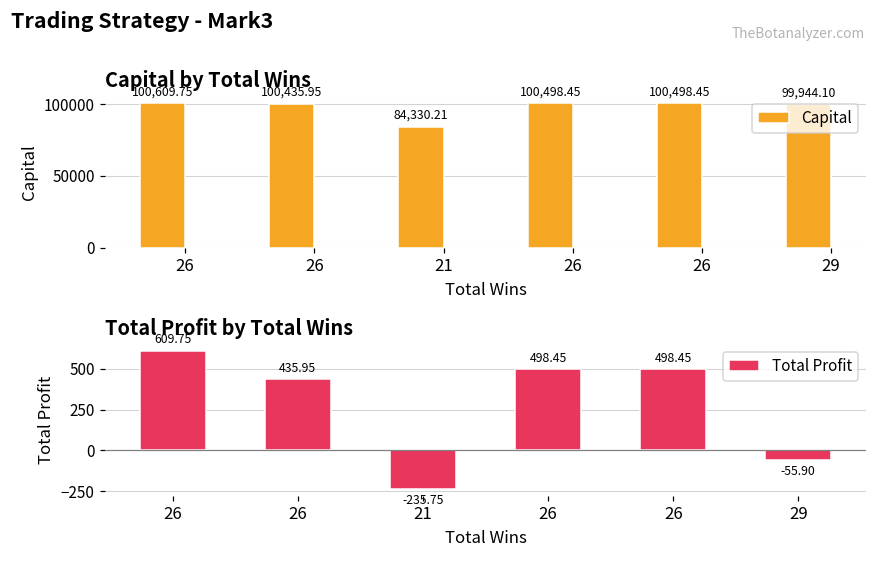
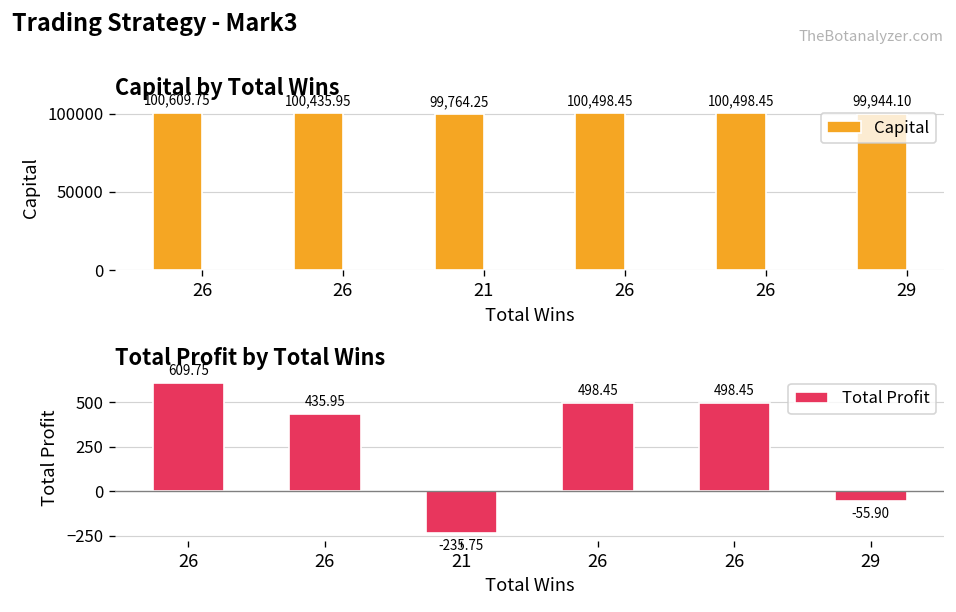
  {
    "Capital by Total Wins": {
-     "21": "84,330.21"
+     "21": "99,764.25"
    },
    "Total Profit by Total Wins": {
      "21": "-235.75",
      "29": "-55.90"
    }
  }
